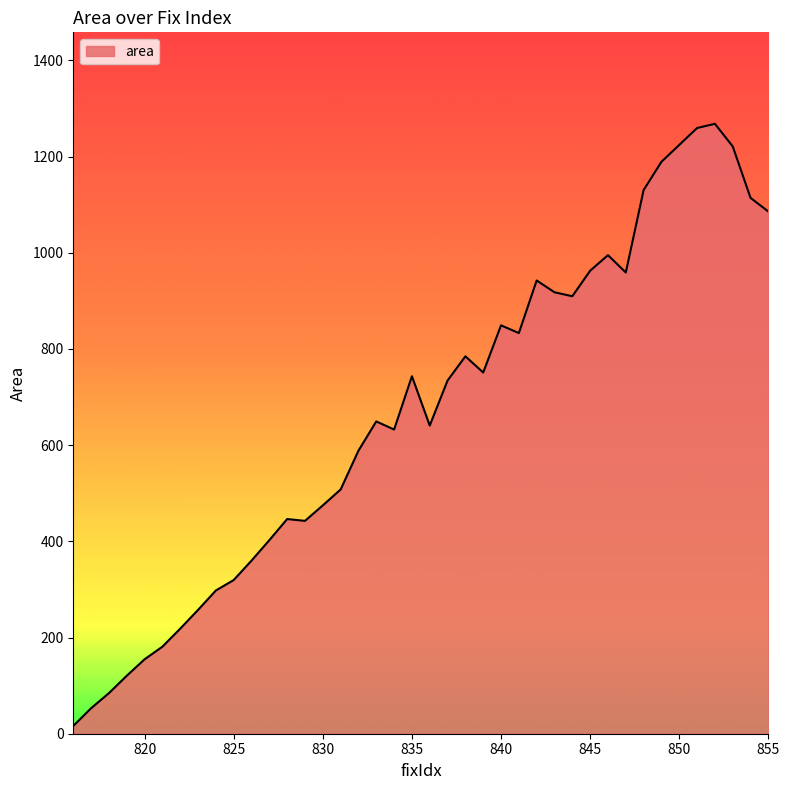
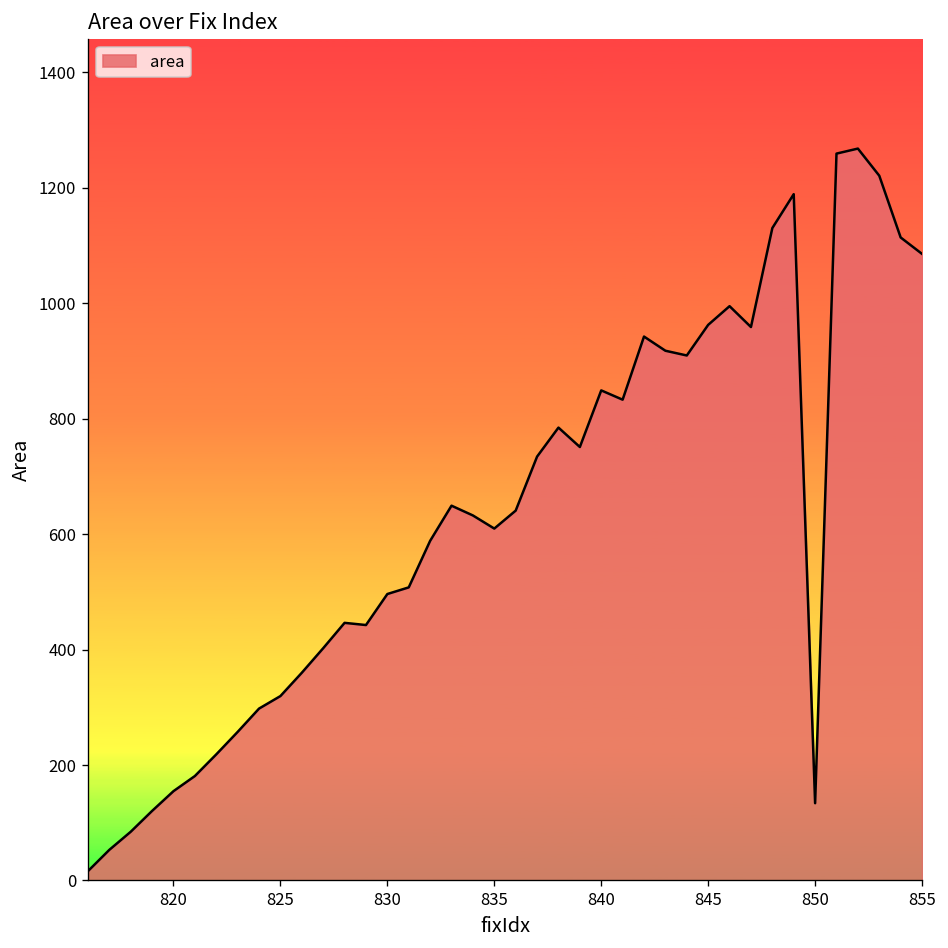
  {
    "820": 150,
    "825": 320,
-   "830": 470,
-   "835": 740,
+   "830": 500,
+   "835": 610,
    "840": 850,
    "845": 960,
-   "850": 1220,
+   "850": 130,
    "855": 1090
  }
